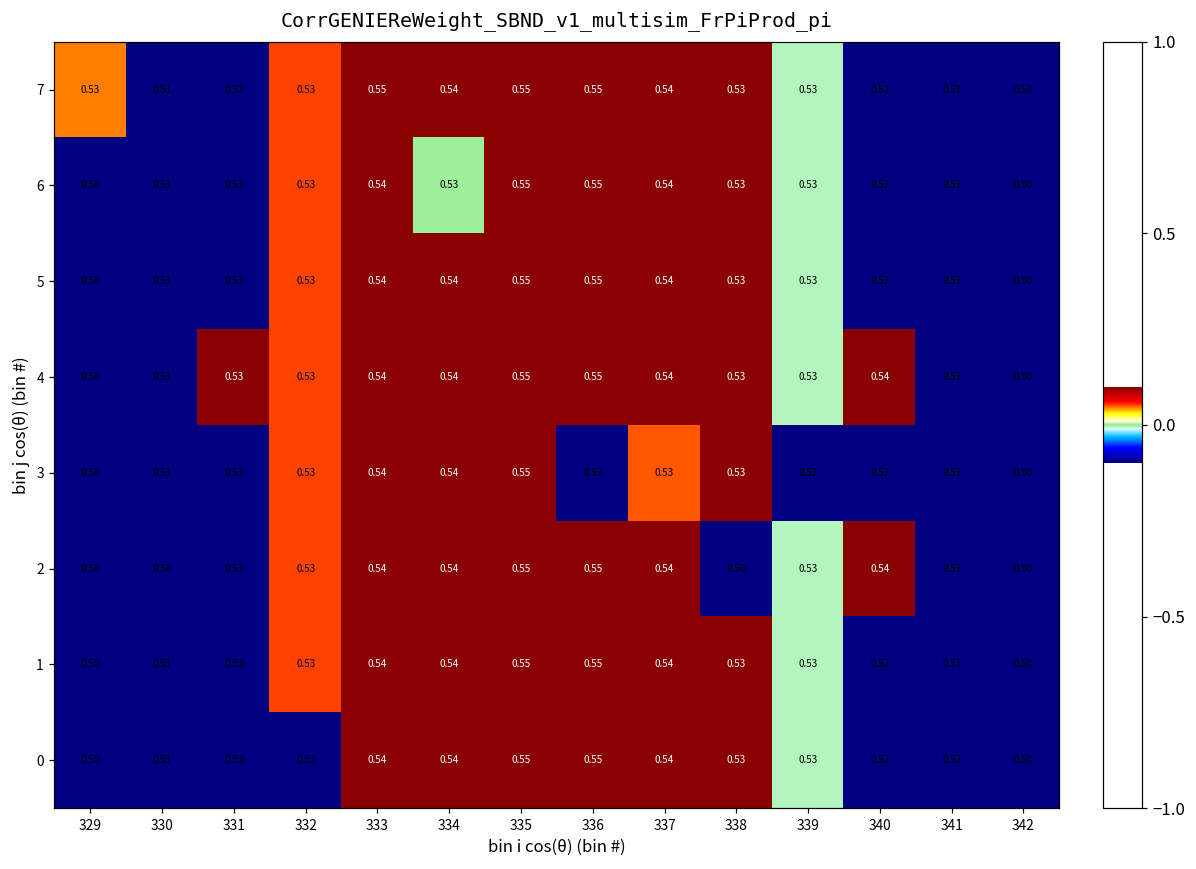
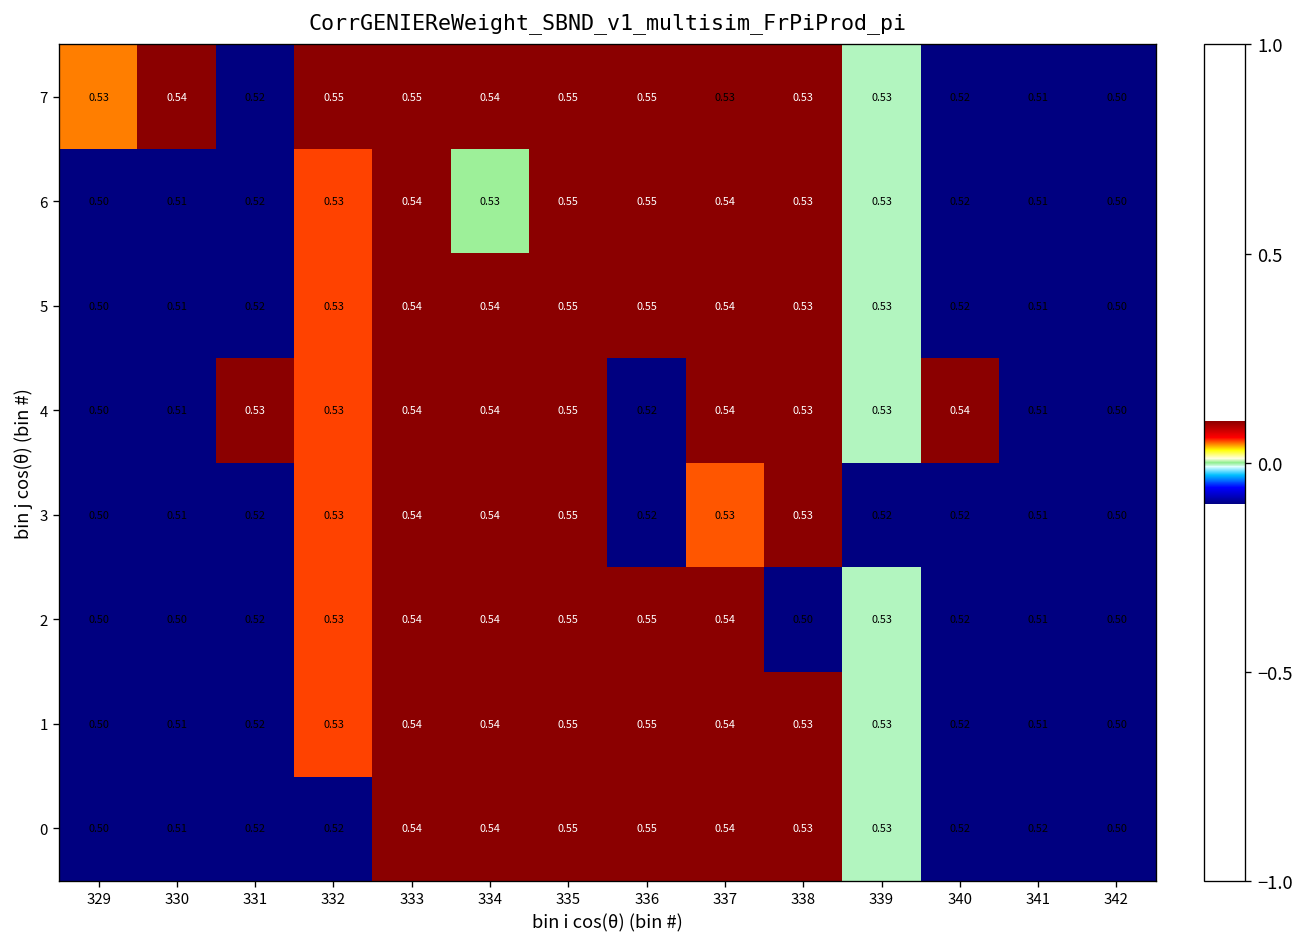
  {
    "7": {
      "329": 0.53,
-     "330": 0.51,
+     "330": 0.54,
      "331": 0.52,
-     "332": 0.53,
+     "332": 0.55,
      "333": 0.55,
      "334": 0.54,
      "335": 0.55,
      "336": 0.55,
-     "337": 0.54,
+     "337": 0.53,
      "338": 0.53,
      "339": 0.53,
      "340": 0.52,
      "341": 0.51,
      "342": 0.50
    },
    "6": {
      "329": 0.50,
      "330": 0.51,
      "331": 0.52,
      "332": 0.53,
      "333": 0.54,
      "334": 0.53,
      "335": 0.55,
      "336": 0.55,
      "337": 0.54,
      "338": 0.53,
      "339": 0.53,
      "340": 0.52,
      "341": 0.51,
      "342": 0.50
    },
    "5": {
      "329": 0.50,
      "330": 0.51,
      "331": 0.52,
      "332": 0.53,
      "333": 0.54,
      "334": 0.54,
      "335": 0.55,
      "336": 0.55,
      "337": 0.54,
      "338": 0.53,
      "339": 0.53,
      "340": 0.52,
      "341": 0.51,
      "342": 0.50
    },
    "4": {
      "329": 0.50,
      "330": 0.51,
      "331": 0.53,
      "332": 0.53,
      "333": 0.54,
      "334": 0.54,
      "335": 0.55,
-     "336": 0.55,
+     "336": 0.52,
      "337": 0.54,
      "338": 0.53,
      "339": 0.53,
      "340": 0.54,
      "341": 0.51,
      "342": 0.50
    },
    "3": {
      "329": 0.50,
      "330": 0.51,
      "331": 0.52,
      "332": 0.53,
      "333": 0.54,
      "334": 0.54,
      "335": 0.55,
      "336": 0.52,
      "337": 0.53,
      "338": 0.53,
      "339": 0.52,
      "340": 0.52,
      "341": 0.51,
      "342": 0.50
    },
    "2": {
      "329": 0.50,
      "330": 0.50,
      "331": 0.52,
      "332": 0.53,
      "333": 0.54,
      "334": 0.54,
      "335": 0.55,
      "336": 0.55,
      "337": 0.54,
      "338": 0.50,
      "339": 0.53,
-     "340": 0.54,
+     "340": 0.52,
      "341": 0.51,
      "342": 0.50
    },
    "1": {
      "329": 0.50,
      "330": 0.51,
      "331": 0.52,
      "332": 0.53,
      "333": 0.54,
      "334": 0.54,
      "335": 0.55,
      "336": 0.55,
      "337": 0.54,
      "338": 0.53,
      "339": 0.53,
      "340": 0.52,
      "341": 0.51,
      "342": 0.50
    },
    "0": {
      "329": 0.50,
      "330": 0.51,
      "331": 0.52,
      "332": 0.52,
      "333": 0.54,
      "334": 0.54,
      "335": 0.55,
      "336": 0.55,
      "337": 0.54,
      "338": 0.53,
      "339": 0.53,
      "340": 0.52,
      "341": 0.52,
      "342": 0.50
    }
  }
